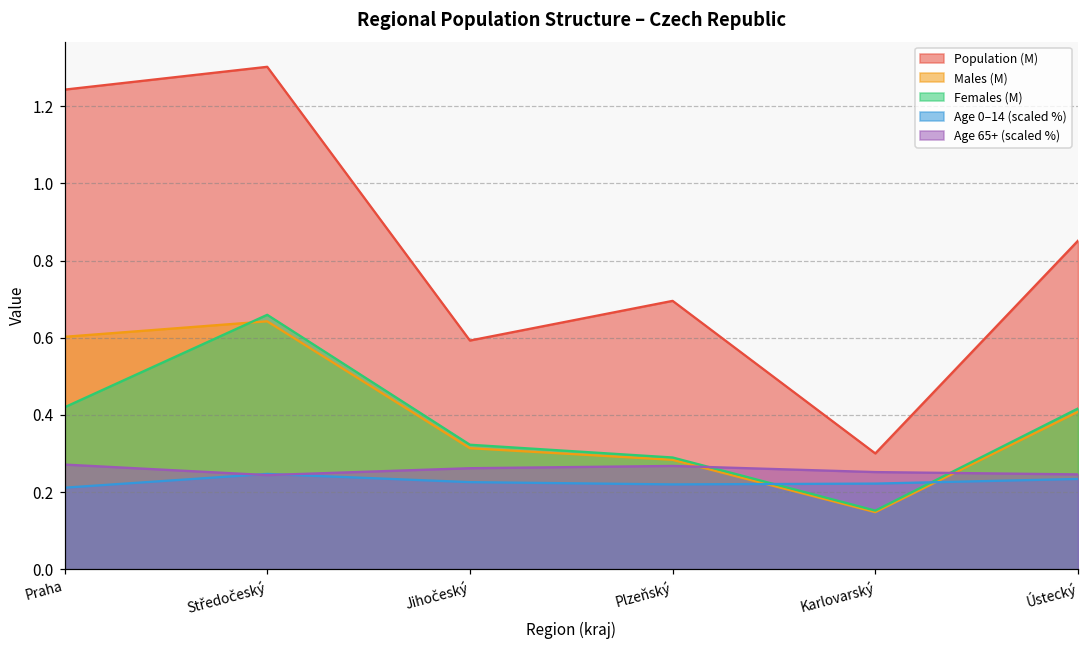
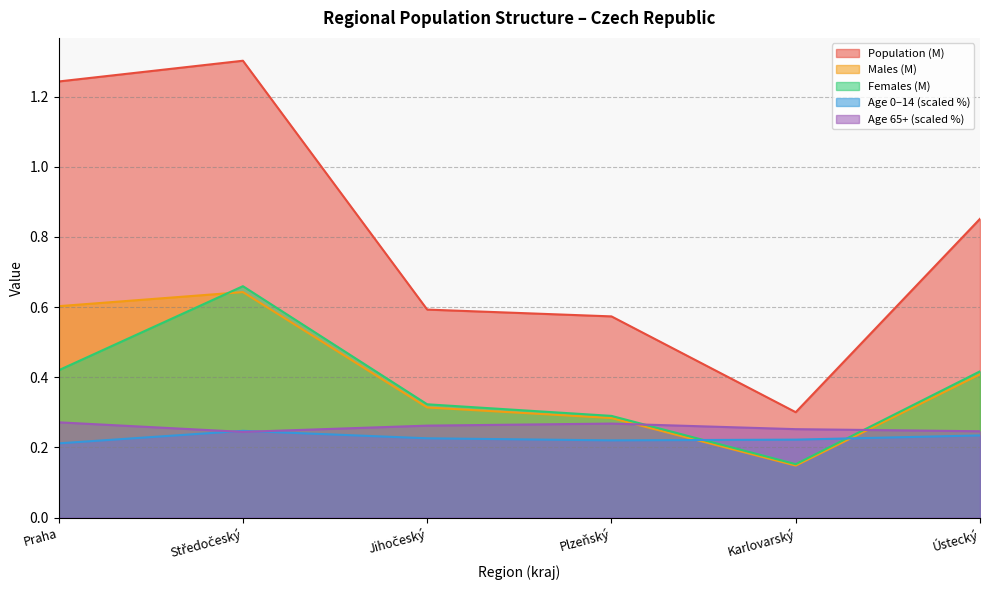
  {
    "Population (M)": {
      "Praha": 1.24,
      "Středočeský": 1.30,
      "Jihočeský": 0.59,
-     "Plzeňský": 0.70,
+     "Plzeňský": 0.57,
      "Karlovarský": 0.30,
      "Ústecký": 0.85
    },
    "Males (M)": {
      "Praha": 0.60,
      "Středočeský": 0.64,
      "Jihočeský": 0.31,
      "Ústecký": 0.41
    },
    "Females (M)": {
      "Praha": 0.42,
      "Středočeský": 0.66,
      "Jihočeský": 0.32,
      "Ústecký": 0.42
    },
    "Age 0–14 (scaled %)": {
      "Praha": 0.21,
      "Jihočeský": 0.23,
      "Plzeňský": 0.22,
      "Karlovarský": 0.22,
      "Ústecký": 0.23
    },
    "Age 65+ (scaled %)": {
      "Praha": 0.27,
      "Jihočeský": 0.26,
      "Plzeňský": 0.27,
      "Karlovarský": 0.25,
      "Ústecký": 0.25
    }
  }
